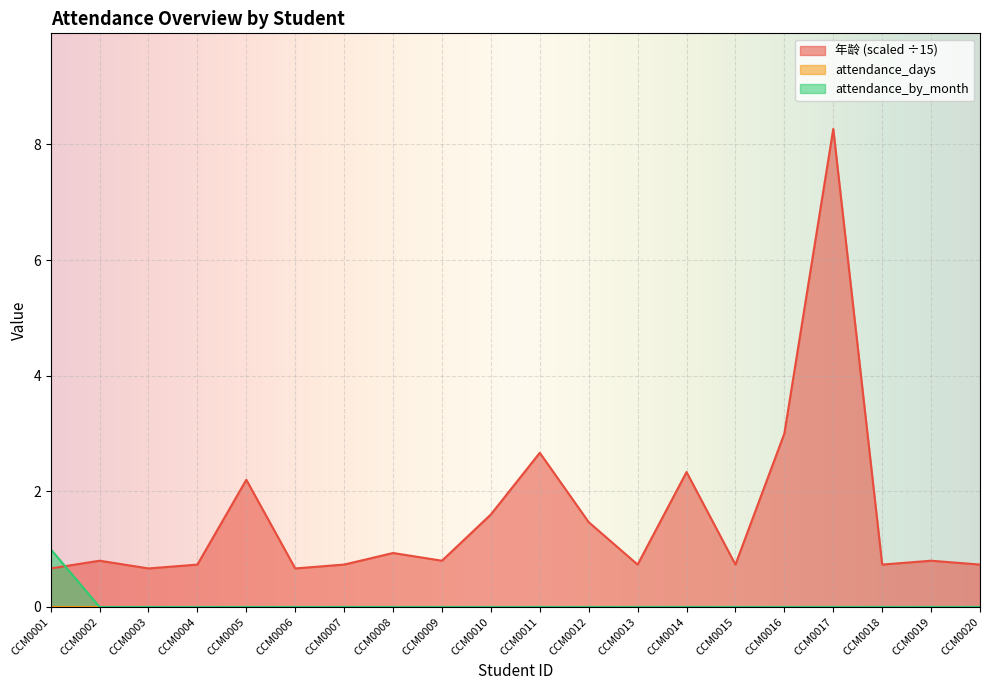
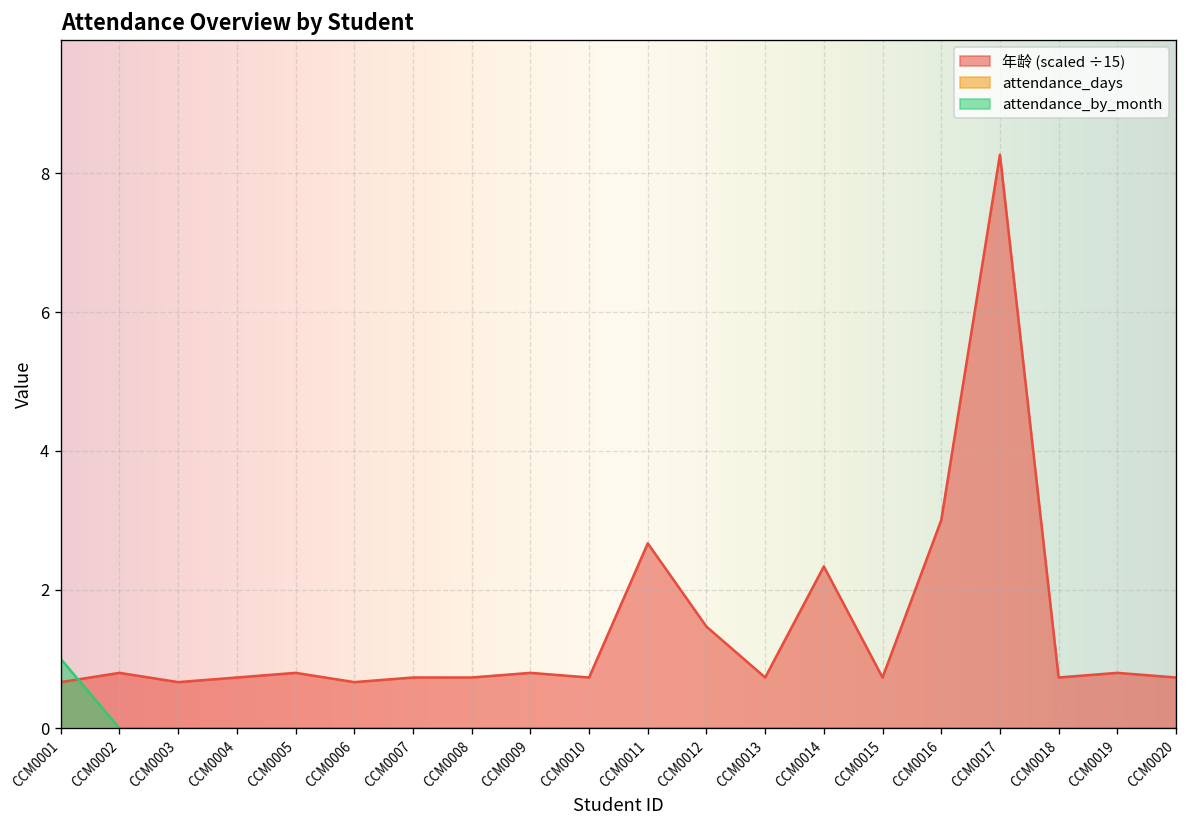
  {
    "年龄 (scaled ÷15)": {
      "CCM0001": 0.7,
      "CCM0002": 0.8,
      "CCM0003": 0.7,
      "CCM0004": 0.7,
-     "CCM0005": 2.2,
+     "CCM0005": 0.8,
      "CCM0006": 0.7,
      "CCM0007": 0.7,
-     "CCM0008": 0.9,
+     "CCM0008": 0.7,
      "CCM0009": 0.8,
-     "CCM0010": 1.6,
+     "CCM0010": 0.7,
      "CCM0011": 2.7,
      "CCM0012": 1.5,
      "CCM0013": 0.7,
      "CCM0014": 2.3,
      "CCM0015": 0.7,
      "CCM0016": 3.0,
      "CCM0017": 8.3,
      "CCM0018": 0.7,
      "CCM0019": 0.8,
      "CCM0020": 0.7
    },
    "attendance_days": {
      "CCM0001": 0.0
    },
    "attendance_by_month": {
      "CCM0001": 1.0
    }
  }
